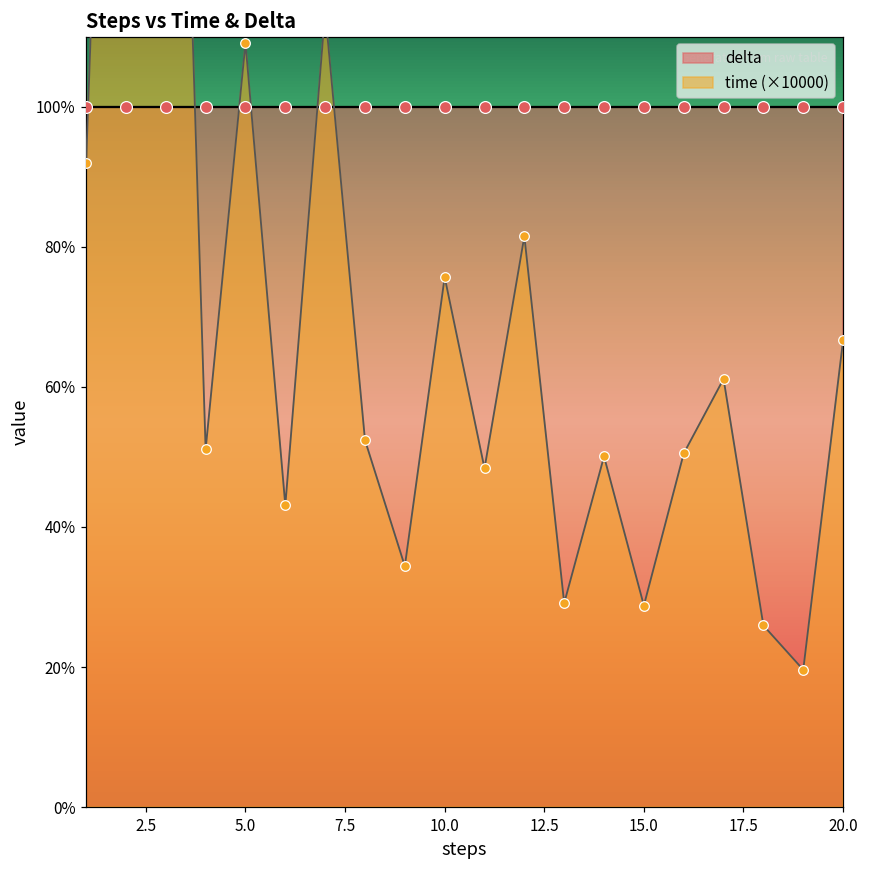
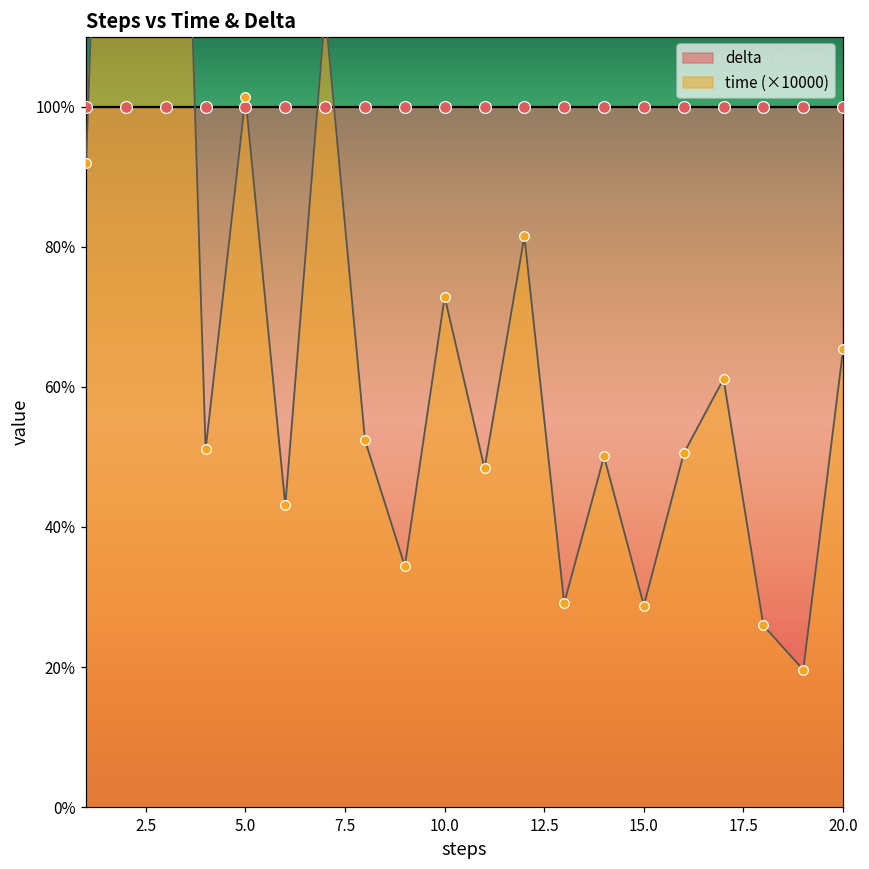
  {
    "delta": {
      "5.0": "100%",
      "10.0": "100%",
      "15.0": "100%",
      "20.0": "100%"
    },
    "time (×10000)": {
-     "5.0": "109%",
-     "10.0": "76%",
+     "5.0": "101%",
+     "10.0": "73%",
      "15.0": "29%",
-     "20.0": "67%"
+     "20.0": "65%"
    }
  }
